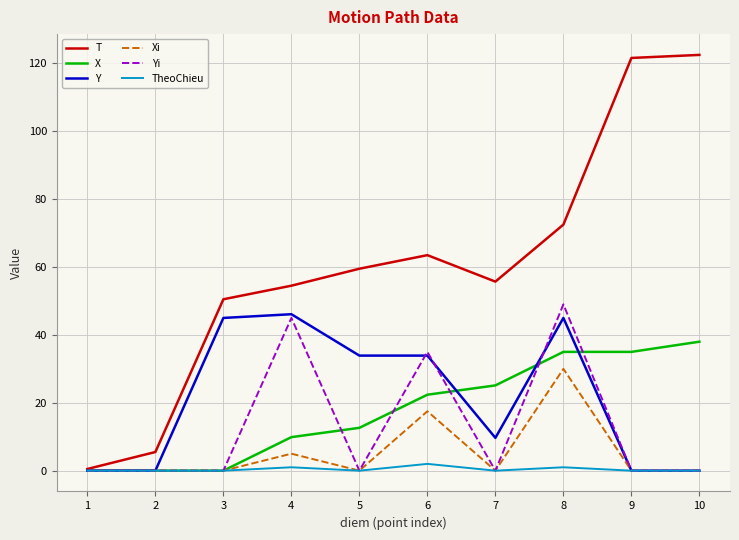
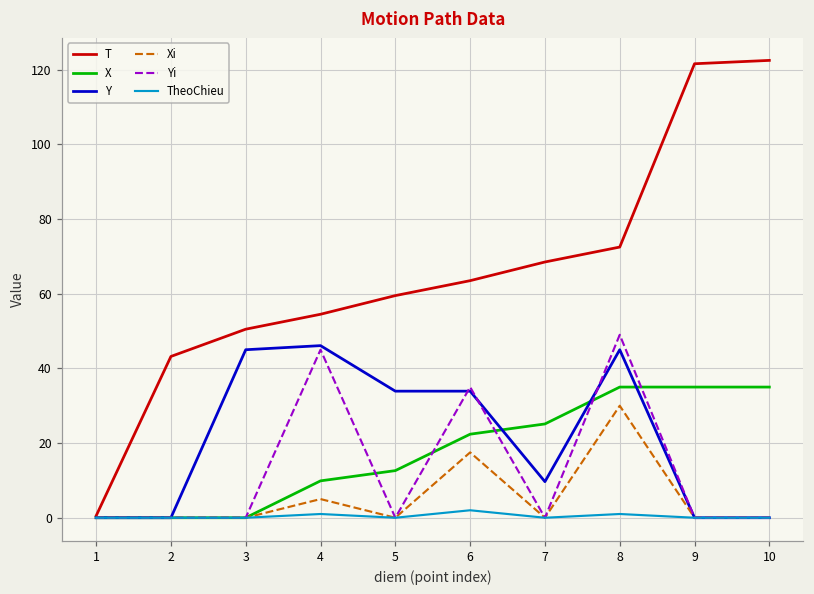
  {
    "T": {
-     "2": 6,
+     "2": 43,
      "3": 51,
      "4": 55,
      "5": 60,
      "6": 64,
-     "7": 56,
+     "7": 69,
      "8": 73,
      "9": 122,
      "10": 123
    },
    "X": {
      "4": 10,
      "5": 13,
      "6": 22,
      "7": 25,
      "8": 35,
      "9": 35,
-     "10": 38
+     "10": 35
    },
    "Y": {
      "3": 45,
      "4": 46,
      "5": 34,
      "6": 34,
      "7": 10,
      "8": 45
    },
    "Xi": {
      "4": 5,
      "6": 18,
      "8": 30
    },
    "Yi": {
      "4": 45,
      "6": 35,
      "8": 49
    },
    "TheoChieu": {
      "4": 1,
      "6": 2,
      "8": 1
    }
  }
